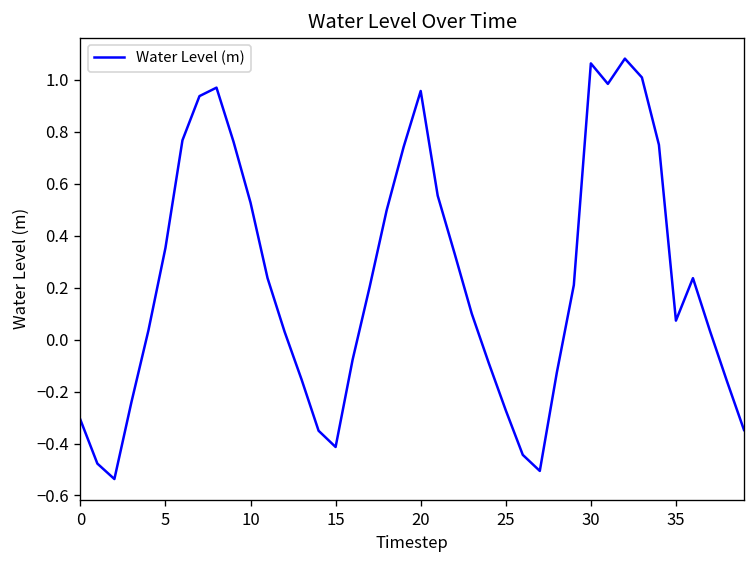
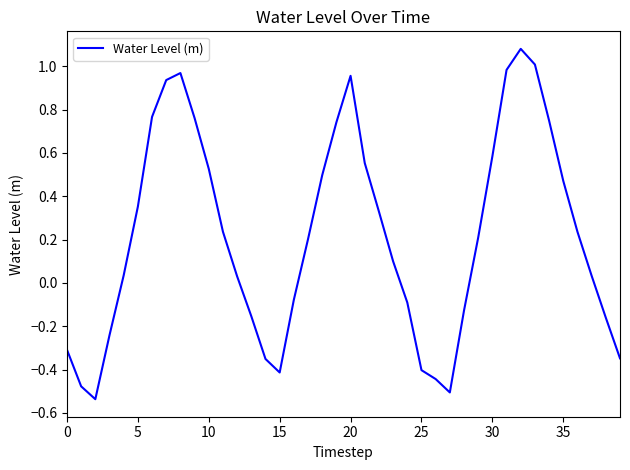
  {
    "0": -0.31,
    "5": 0.35,
    "10": 0.53,
    "15": -0.41,
    "20": 0.96,
-   "25": -0.27,
-   "30": 1.06,
-   "35": 0.07
+   "25": -0.40,
+   "30": 0.58,
+   "35": 0.47
  }
